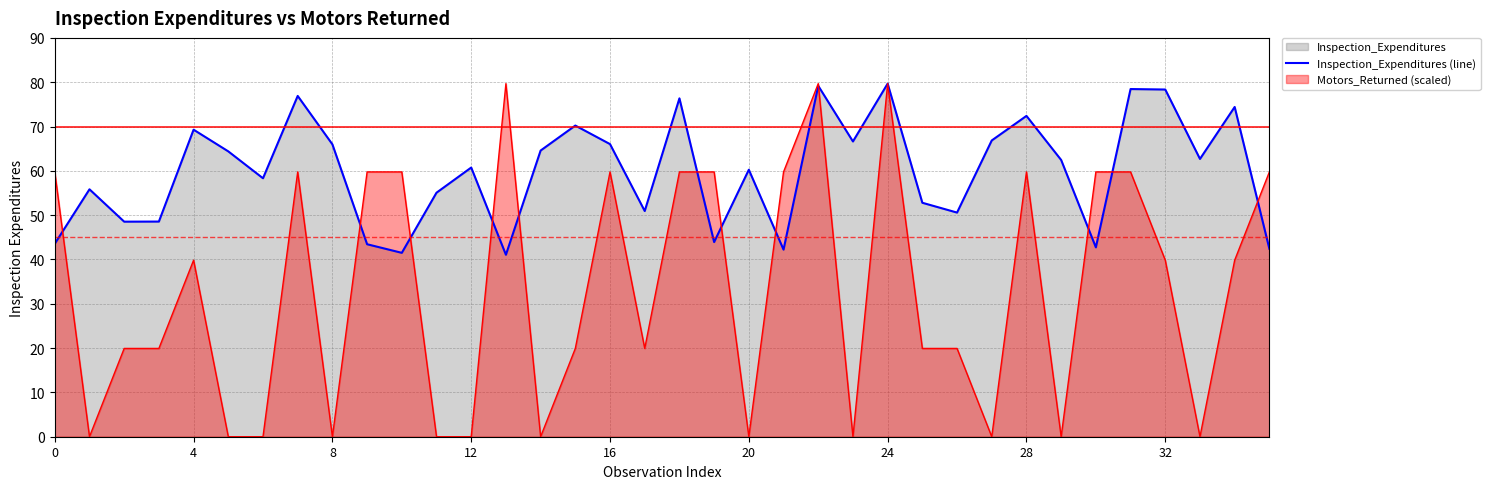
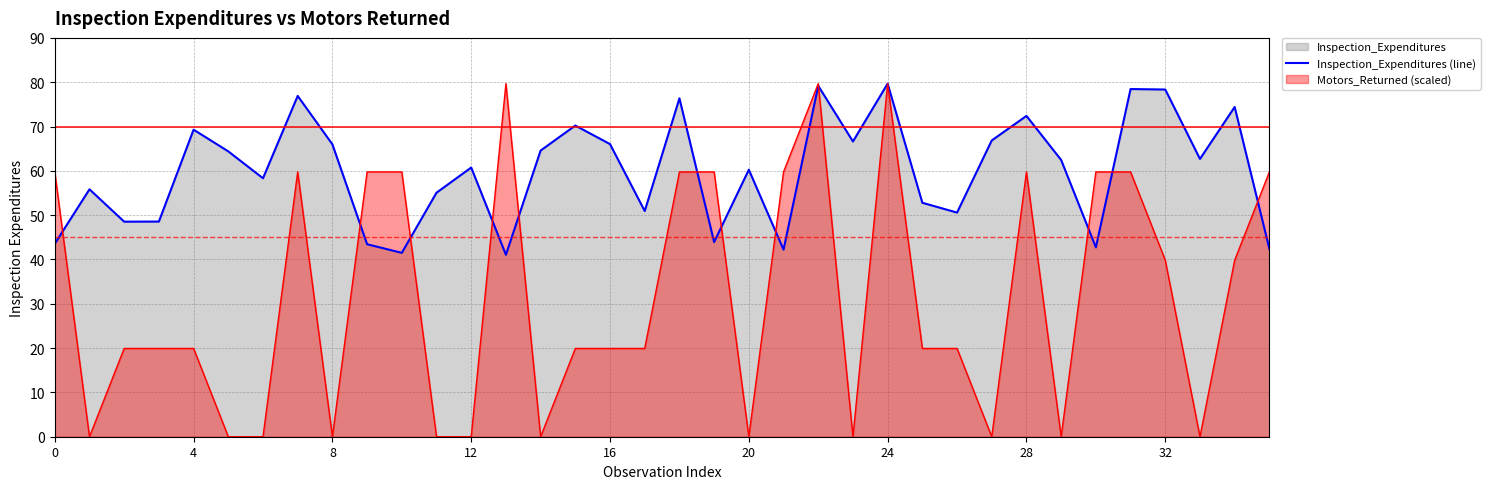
  {
    "Inspection_Expenditures": {
      "0": 44,
      "4": 69,
      "8": 66,
      "12": 61,
      "16": 66,
      "20": 60,
      "28": 72,
      "32": 78
    },
    "Motors_Returned (scaled)": {
      "0": 60,
-     "4": 40,
+     "4": 20,
      "8": 0,
      "12": 0,
-     "16": 60,
+     "16": 20,
      "20": 0,
      "28": 60,
      "32": 40
    }
  }
